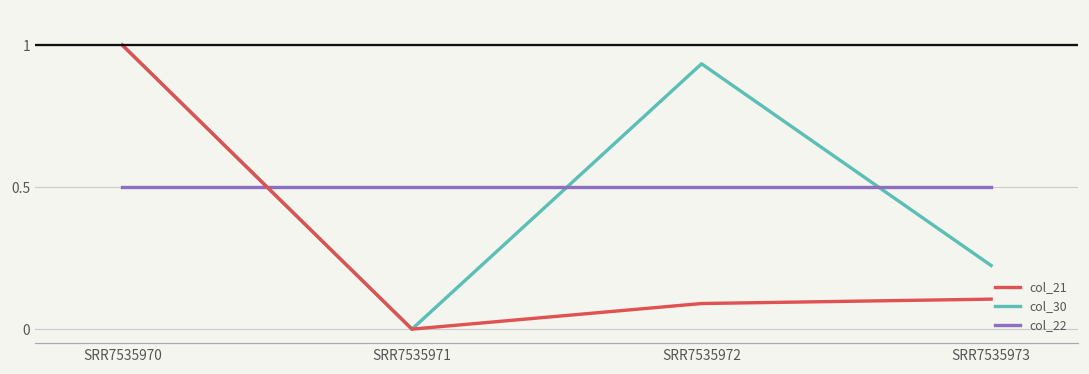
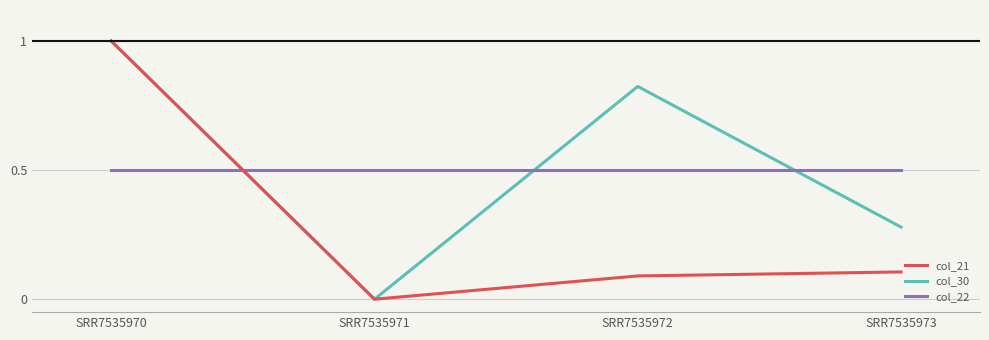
  {
    "col_21": {
      "SRR7535972": 0.09,
      "SRR7535973": 0.11
    },
    "col_30": {
-     "SRR7535972": 0.93,
-     "SRR7535973": 0.22
+     "SRR7535972": 0.82,
+     "SRR7535973": 0.28
    },
    "col_22": {
      "SRR7535970": 0.50,
      "SRR7535971": 0.50,
      "SRR7535972": 0.50,
      "SRR7535973": 0.50
    }
  }
